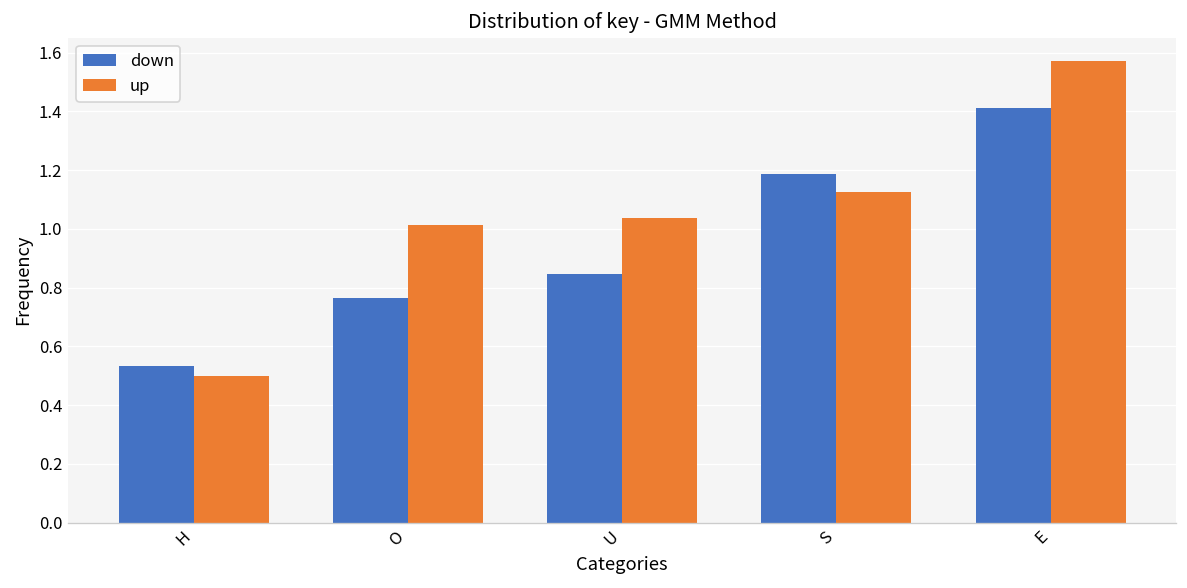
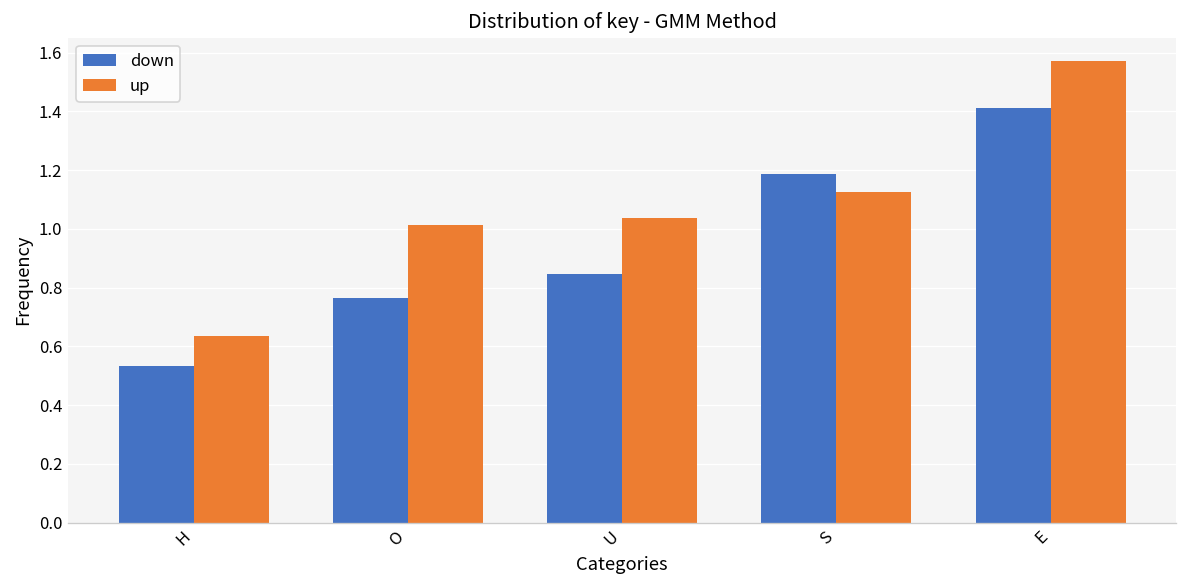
  {
    "down": {
      "H": 0.53,
      "O": 0.76,
      "U": 0.85,
      "S": 1.19,
      "E": 1.41
    },
    "up": {
-     "H": 0.50,
+     "H": 0.64,
      "O": 1.01,
      "U": 1.04,
      "S": 1.13,
      "E": 1.57
    }
  }
